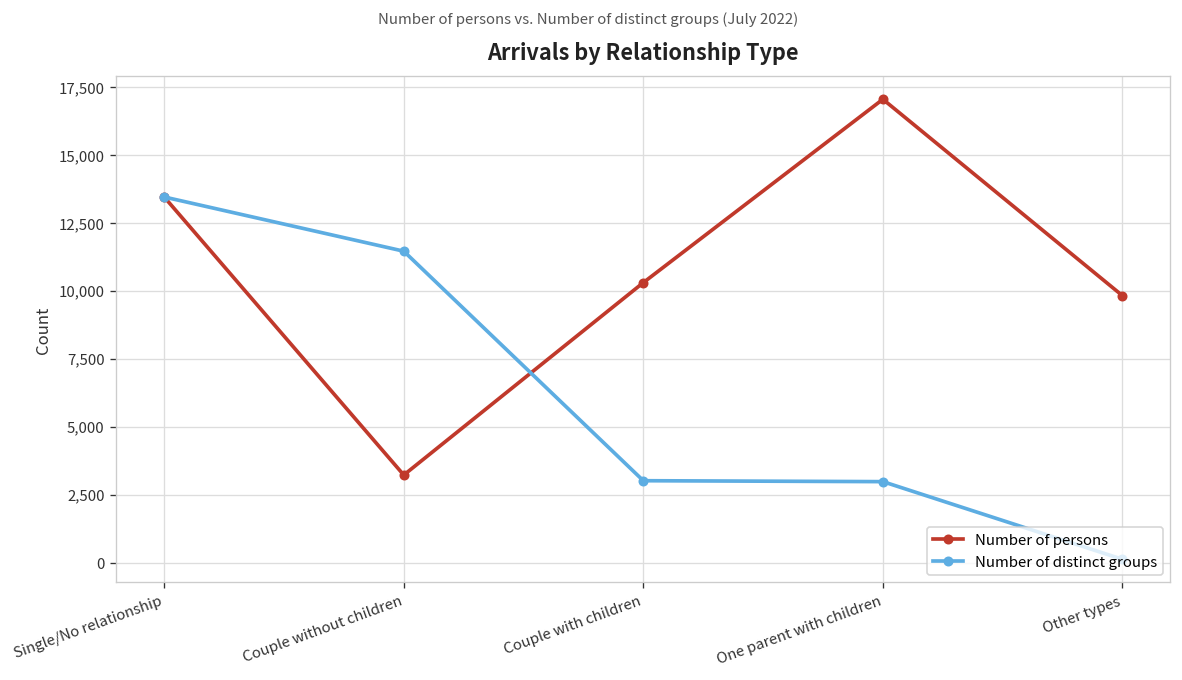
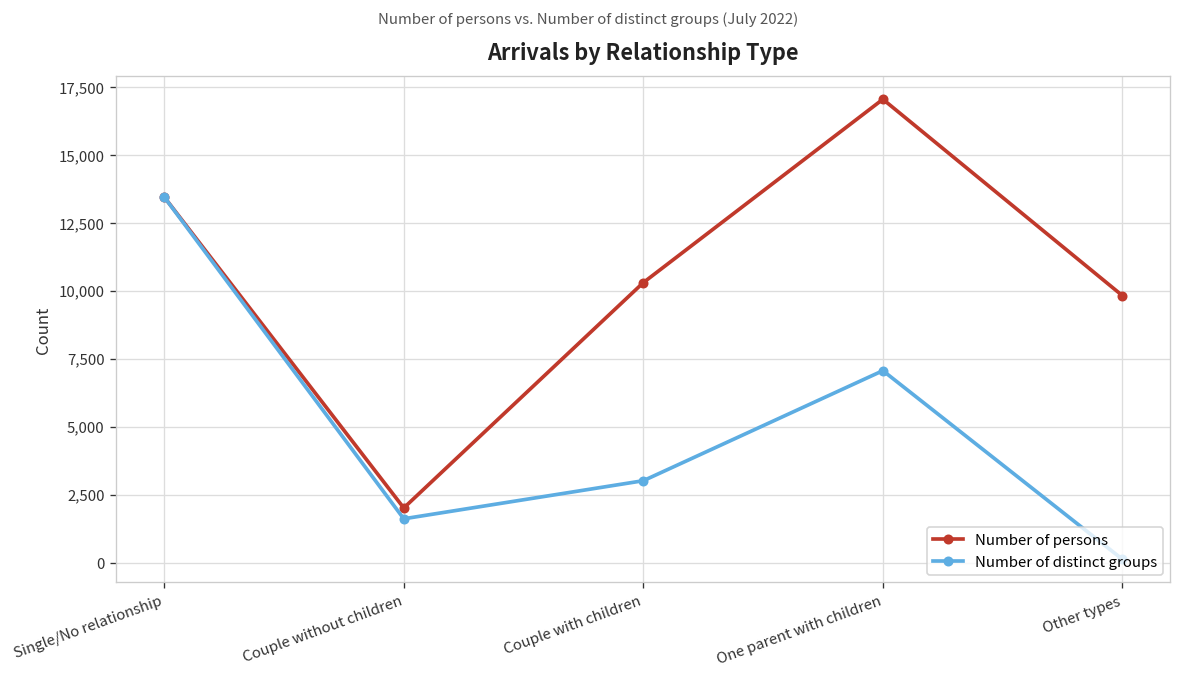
  {
    "Number of persons": {
-     "Couple without children": "3,200",
+     "Couple without children": "2,000",
      "Couple with children": "10,300",
      "One parent with children": "17,000",
      "Other types": "9,800"
    },
    "Number of distinct groups": {
-     "Couple without children": "11,400",
+     "Couple without children": "1,600",
      "Couple with children": "3,000",
-     "One parent with children": "3,000"
+     "One parent with children": "7,100"
    }
  }
